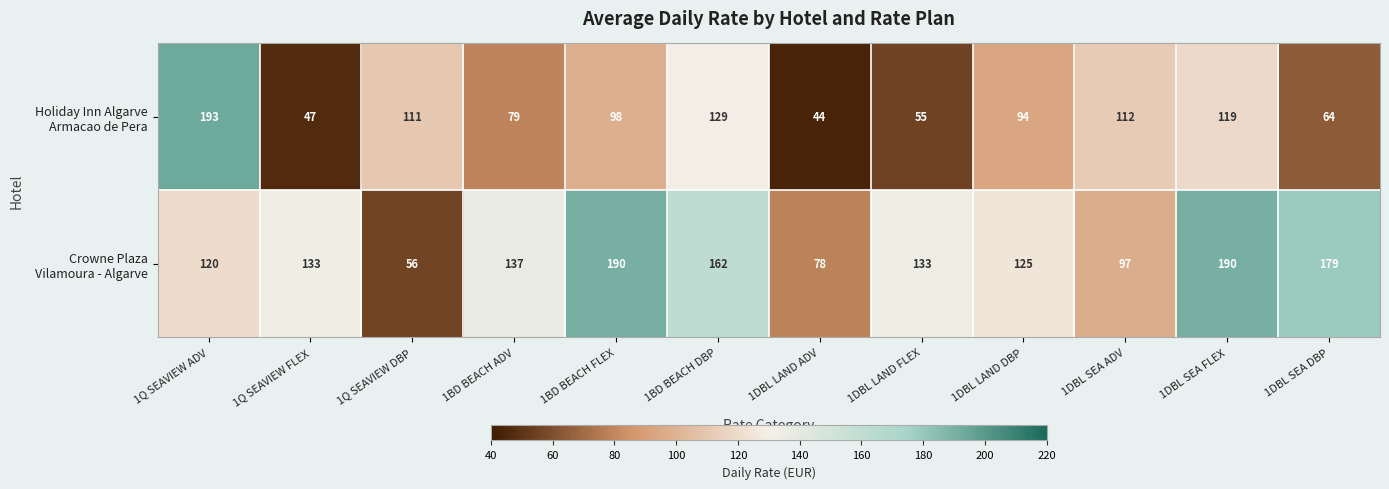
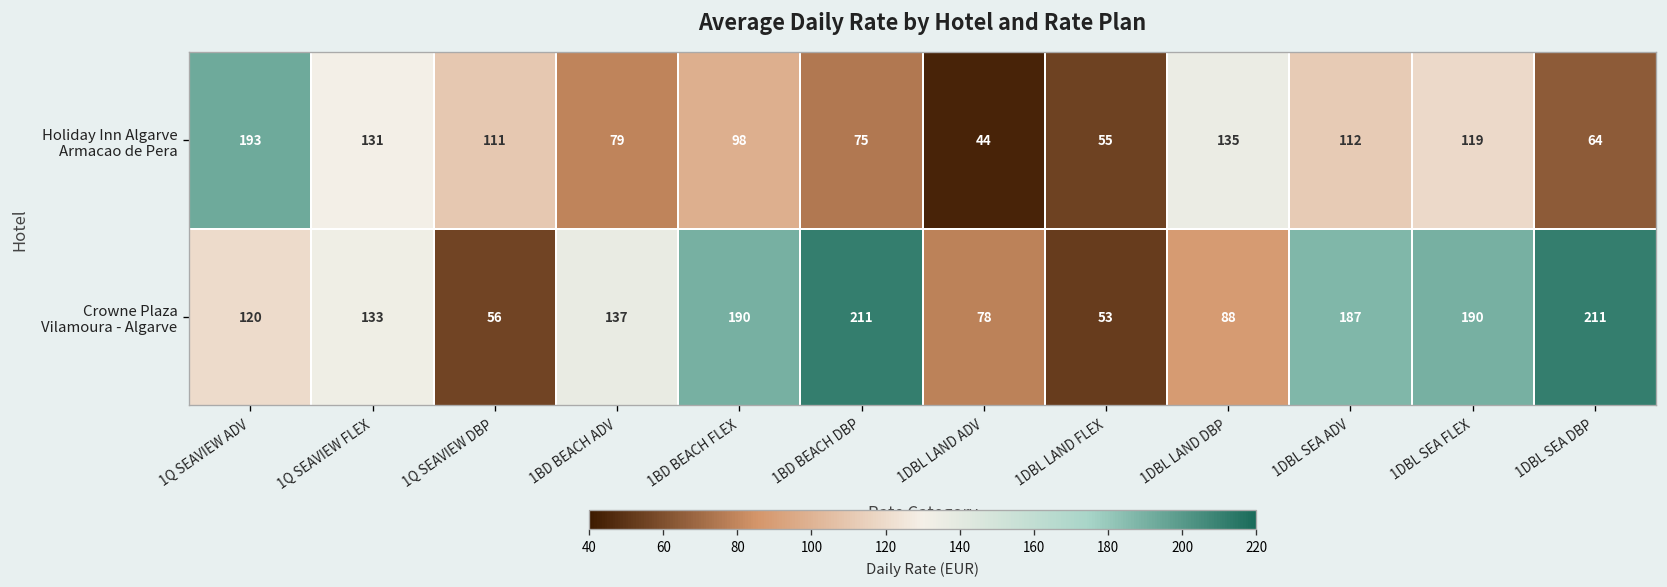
  {
    "Holiday Inn Algarve Armacao de Pera": {
      "1Q SEAVIEW ADV": 193,
-     "1Q SEAVIEW FLEX": 47,
+     "1Q SEAVIEW FLEX": 131,
      "1Q SEAVIEW DBP": 111,
      "1BD BEACH ADV": 79,
      "1BD BEACH FLEX": 98,
-     "1BD BEACH DBP": 129,
+     "1BD BEACH DBP": 75,
      "1DBL LAND ADV": 44,
      "1DBL LAND FLEX": 55,
-     "1DBL LAND DBP": 94,
+     "1DBL LAND DBP": 135,
      "1DBL SEA ADV": 112,
      "1DBL SEA FLEX": 119,
      "1DBL SEA DBP": 64
    },
    "Crowne Plaza Vilamoura - Algarve": {
      "1Q SEAVIEW ADV": 120,
      "1Q SEAVIEW FLEX": 133,
      "1Q SEAVIEW DBP": 56,
      "1BD BEACH ADV": 137,
      "1BD BEACH FLEX": 190,
-     "1BD BEACH DBP": 162,
+     "1BD BEACH DBP": 211,
      "1DBL LAND ADV": 78,
-     "1DBL LAND FLEX": 133,
-     "1DBL LAND DBP": 125,
-     "1DBL SEA ADV": 97,
+     "1DBL LAND FLEX": 53,
+     "1DBL LAND DBP": 88,
+     "1DBL SEA ADV": 187,
      "1DBL SEA FLEX": 190,
-     "1DBL SEA DBP": 179
+     "1DBL SEA DBP": 211
    }
  }
